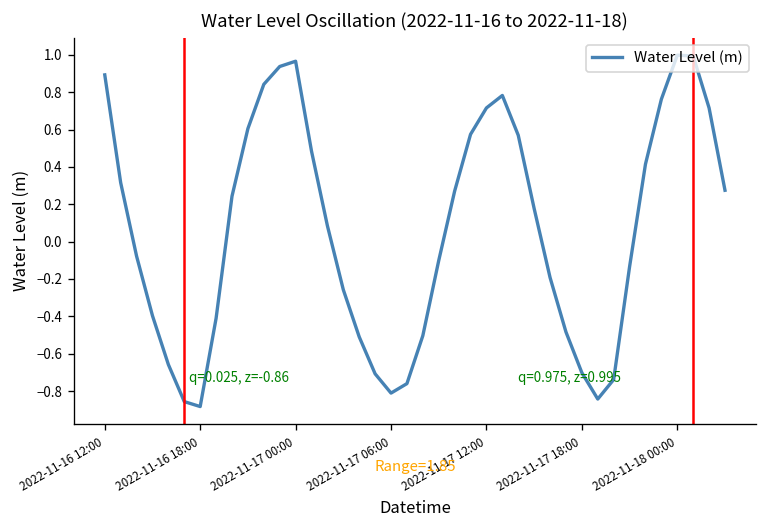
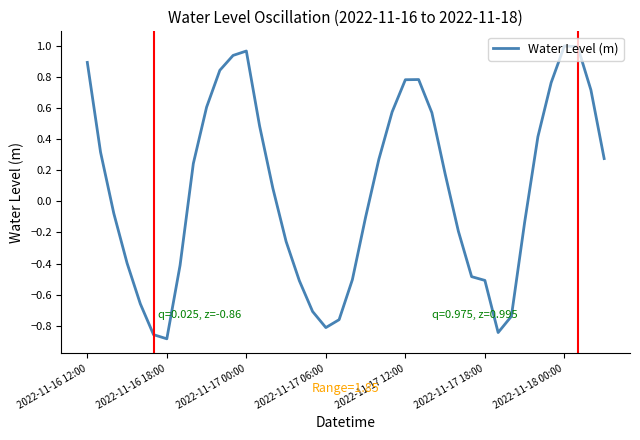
  {
    "2022-11-16 12:00": 0.89,
    "2022-11-16 18:00": -0.88,
    "2022-11-17 00:00": 0.97,
    "2022-11-17 06:00": -0.81,
-   "2022-11-17 12:00": 0.72,
-   "2022-11-17 18:00": -0.70
+   "2022-11-17 12:00": 0.78,
+   "2022-11-17 18:00": -0.51
  }
